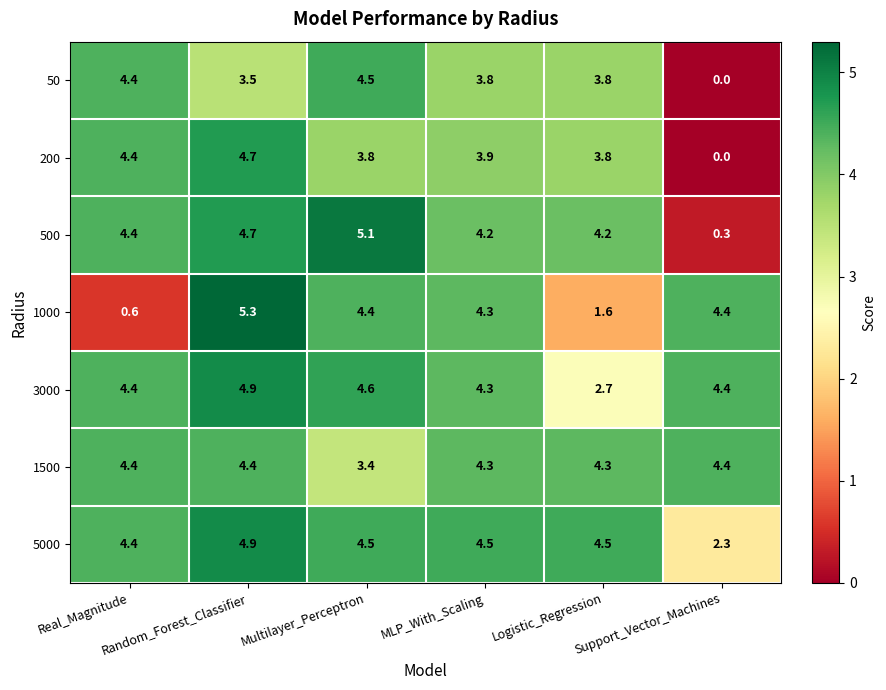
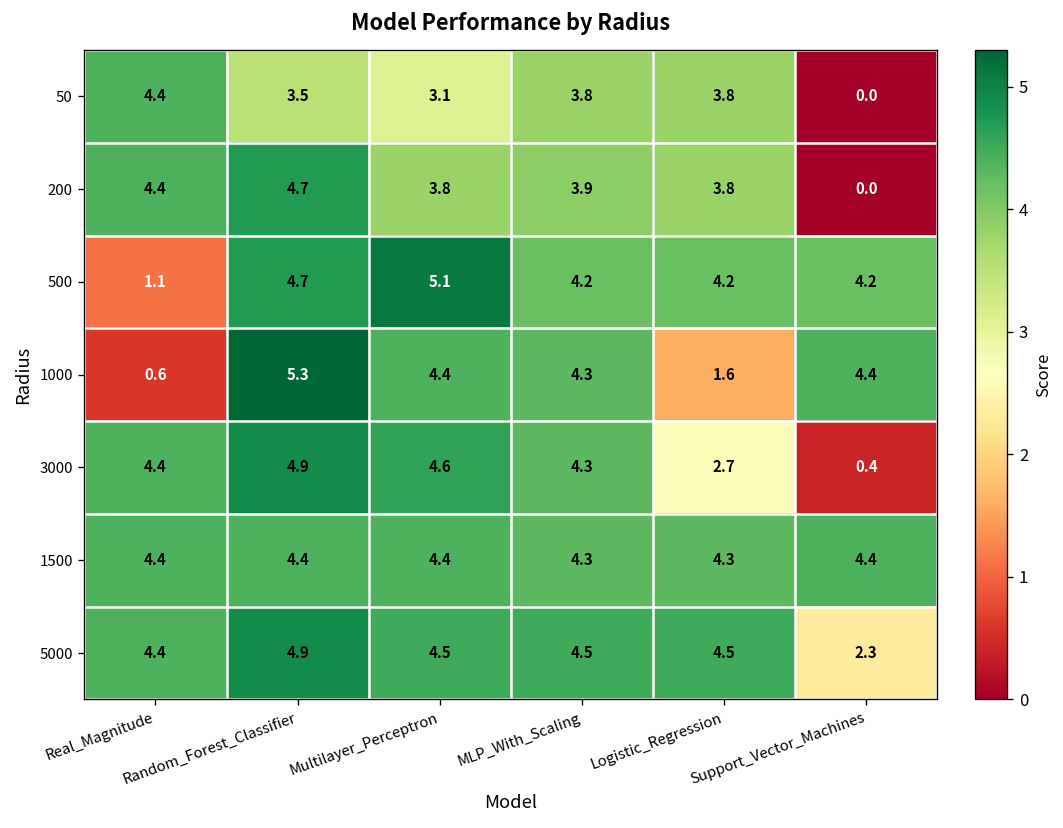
  {
    "50": {
      "Real_Magnitude": 4.4,
      "Random_Forest_Classifier": 3.5,
-     "Multilayer_Perceptron": 4.5,
+     "Multilayer_Perceptron": 3.1,
      "MLP_With_Scaling": 3.8,
      "Logistic_Regression": 3.8,
      "Support_Vector_Machines": 0.0
    },
    "200": {
      "Real_Magnitude": 4.4,
      "Random_Forest_Classifier": 4.7,
      "Multilayer_Perceptron": 3.8,
      "MLP_With_Scaling": 3.9,
      "Logistic_Regression": 3.8,
      "Support_Vector_Machines": 0.0
    },
    "500": {
-     "Real_Magnitude": 4.4,
+     "Real_Magnitude": 1.1,
      "Random_Forest_Classifier": 4.7,
      "Multilayer_Perceptron": 5.1,
      "MLP_With_Scaling": 4.2,
      "Logistic_Regression": 4.2,
-     "Support_Vector_Machines": 0.3
+     "Support_Vector_Machines": 4.2
    },
    "1000": {
      "Real_Magnitude": 0.6,
      "Random_Forest_Classifier": 5.3,
      "Multilayer_Perceptron": 4.4,
      "MLP_With_Scaling": 4.3,
      "Logistic_Regression": 1.6,
      "Support_Vector_Machines": 4.4
    },
    "3000": {
      "Real_Magnitude": 4.4,
      "Random_Forest_Classifier": 4.9,
      "Multilayer_Perceptron": 4.6,
      "MLP_With_Scaling": 4.3,
      "Logistic_Regression": 2.7,
-     "Support_Vector_Machines": 4.4
+     "Support_Vector_Machines": 0.4
    },
    "1500": {
      "Real_Magnitude": 4.4,
      "Random_Forest_Classifier": 4.4,
-     "Multilayer_Perceptron": 3.4,
+     "Multilayer_Perceptron": 4.4,
      "MLP_With_Scaling": 4.3,
      "Logistic_Regression": 4.3,
      "Support_Vector_Machines": 4.4
    },
    "5000": {
      "Real_Magnitude": 4.4,
      "Random_Forest_Classifier": 4.9,
      "Multilayer_Perceptron": 4.5,
      "MLP_With_Scaling": 4.5,
      "Logistic_Regression": 4.5,
      "Support_Vector_Machines": 2.3
    }
  }
